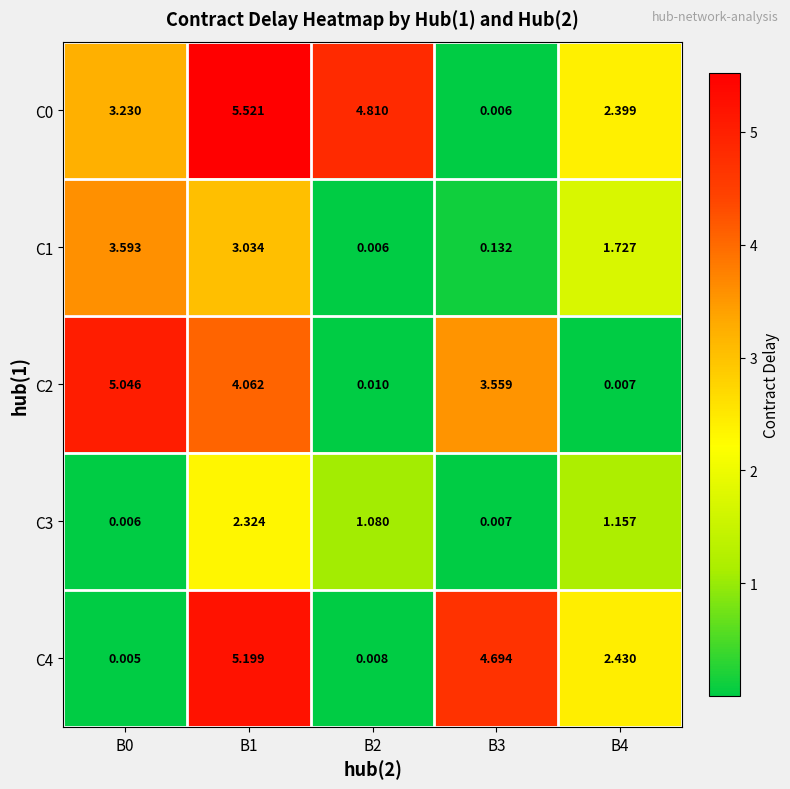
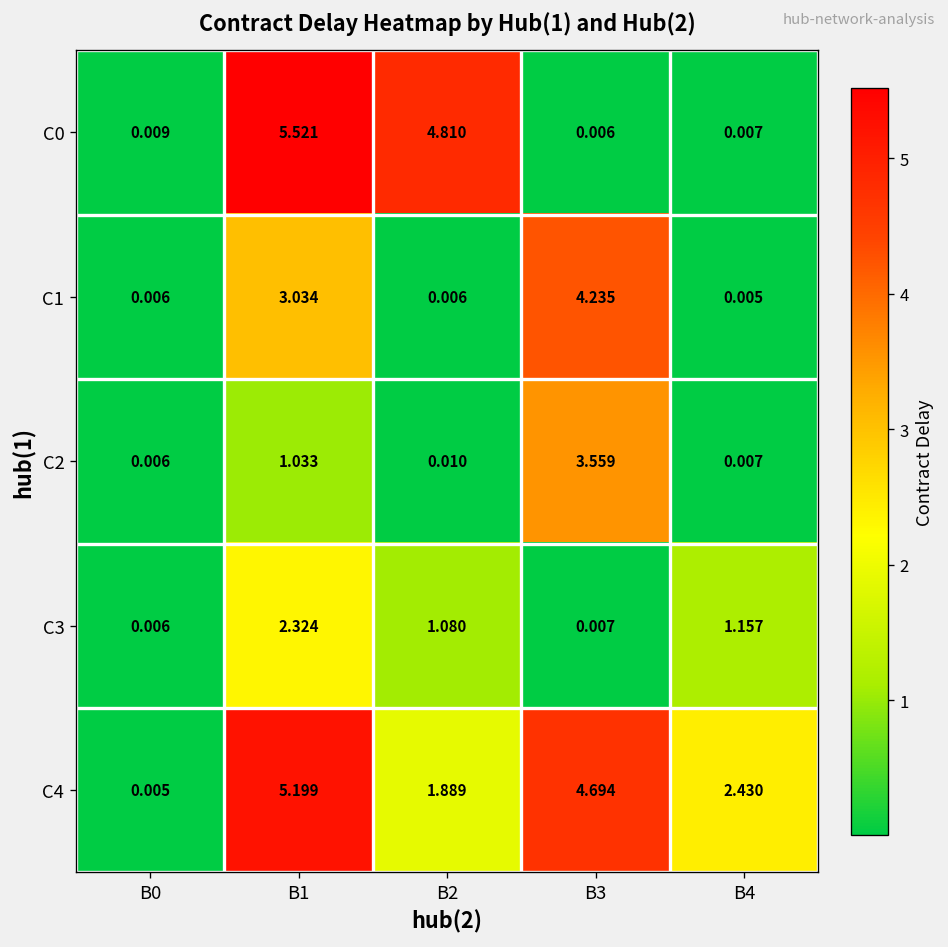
  {
    "C0": {
-     "B0": 3.230,
+     "B0": 0.009,
      "B1": 5.521,
      "B2": 4.810,
      "B3": 0.006,
-     "B4": 2.399
+     "B4": 0.007
    },
    "C1": {
-     "B0": 3.593,
+     "B0": 0.006,
      "B1": 3.034,
      "B2": 0.006,
-     "B3": 0.132,
-     "B4": 1.727
+     "B3": 4.235,
+     "B4": 0.005
    },
    "C2": {
-     "B0": 5.046,
-     "B1": 4.062,
+     "B0": 0.006,
+     "B1": 1.033,
      "B2": 0.010,
      "B3": 3.559,
      "B4": 0.007
    },
    "C3": {
      "B0": 0.006,
      "B1": 2.324,
      "B2": 1.080,
      "B3": 0.007,
      "B4": 1.157
    },
    "C4": {
      "B0": 0.005,
      "B1": 5.199,
-     "B2": 0.008,
+     "B2": 1.889,
      "B3": 4.694,
      "B4": 2.430
    }
  }
